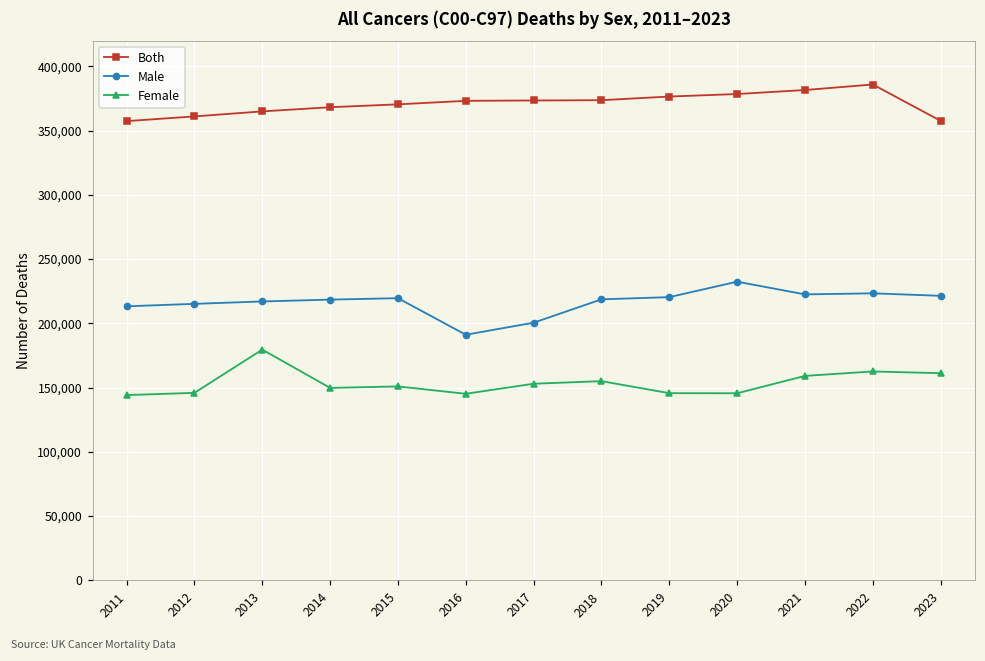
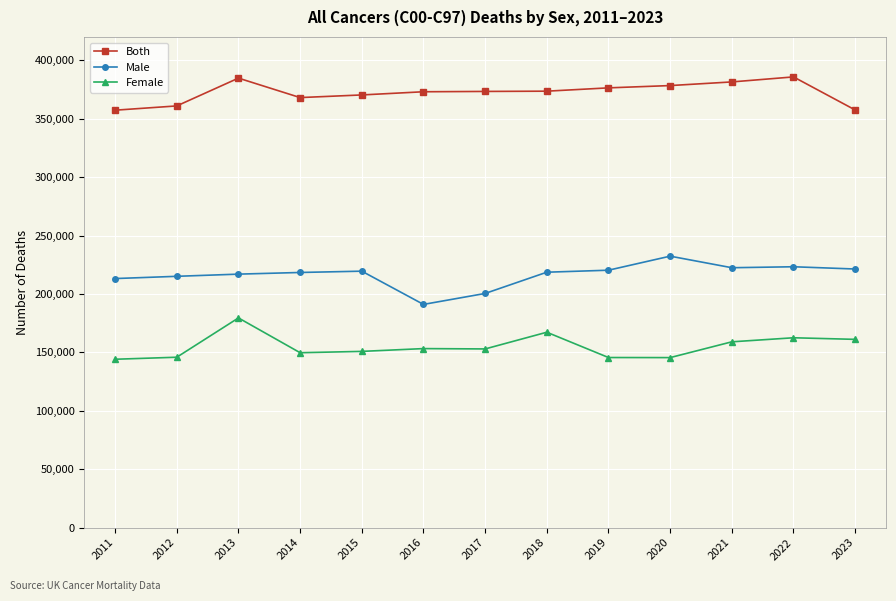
  {
    "Both": {
      "2011": "357,000",
      "2012": "361,000",
-     "2013": "365,000",
+     "2013": "385,000",
      "2014": "368,000",
      "2015": "370,000",
      "2016": "373,000",
      "2017": "373,000",
      "2018": "374,000",
      "2019": "376,000",
      "2020": "378,000",
      "2021": "382,000",
      "2022": "386,000",
      "2023": "358,000"
    },
    "Male": {
      "2011": "213,000",
      "2012": "215,000",
      "2013": "217,000",
      "2014": "218,000",
      "2015": "220,000",
      "2016": "191,000",
      "2017": "200,000",
      "2018": "219,000",
      "2019": "220,000",
      "2020": "232,000",
      "2021": "222,000",
      "2022": "223,000",
      "2023": "221,000"
    },
    "Female": {
      "2011": "144,000",
      "2012": "146,000",
      "2013": "179,000",
      "2014": "150,000",
      "2015": "151,000",
-     "2016": "145,000",
+     "2016": "153,000",
      "2017": "153,000",
-     "2018": "155,000",
+     "2018": "167,000",
      "2019": "146,000",
      "2020": "146,000",
      "2021": "159,000",
      "2022": "163,000",
      "2023": "161,000"
    }
  }
